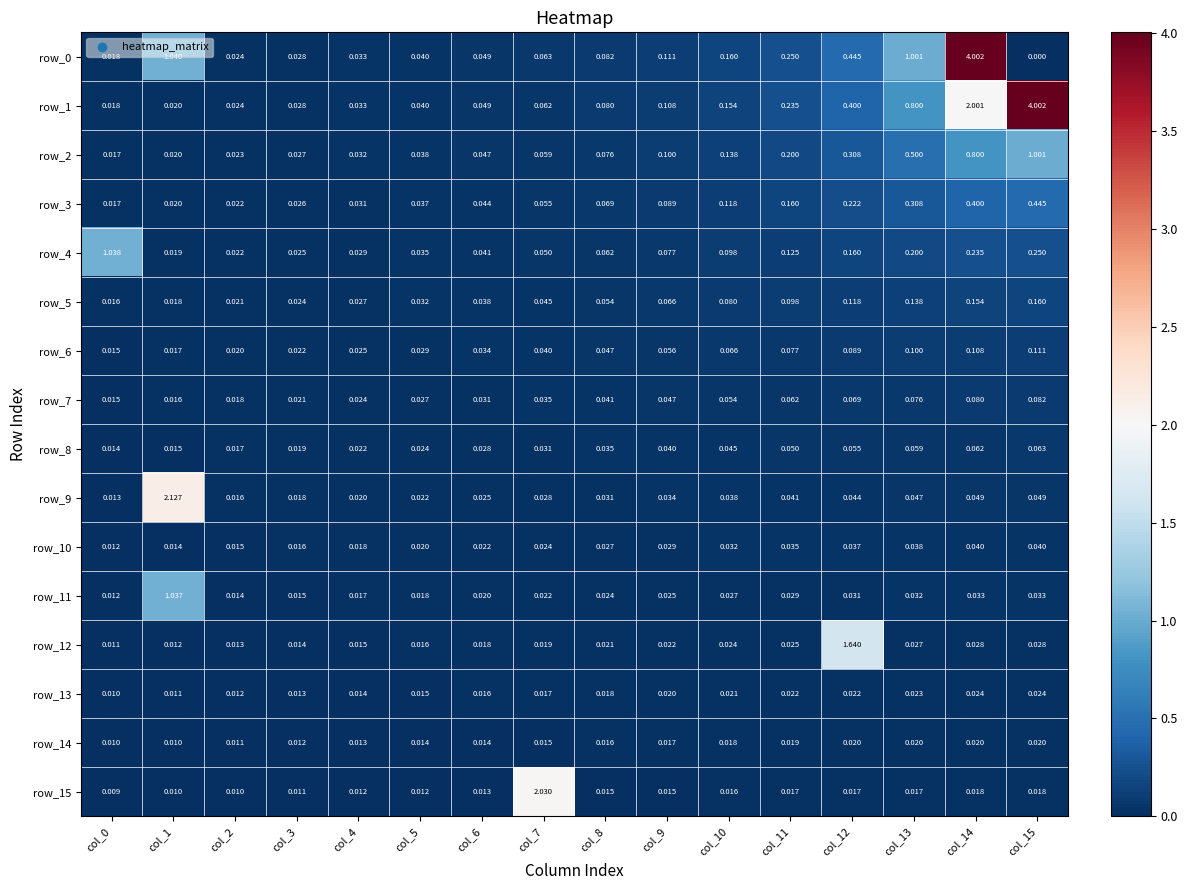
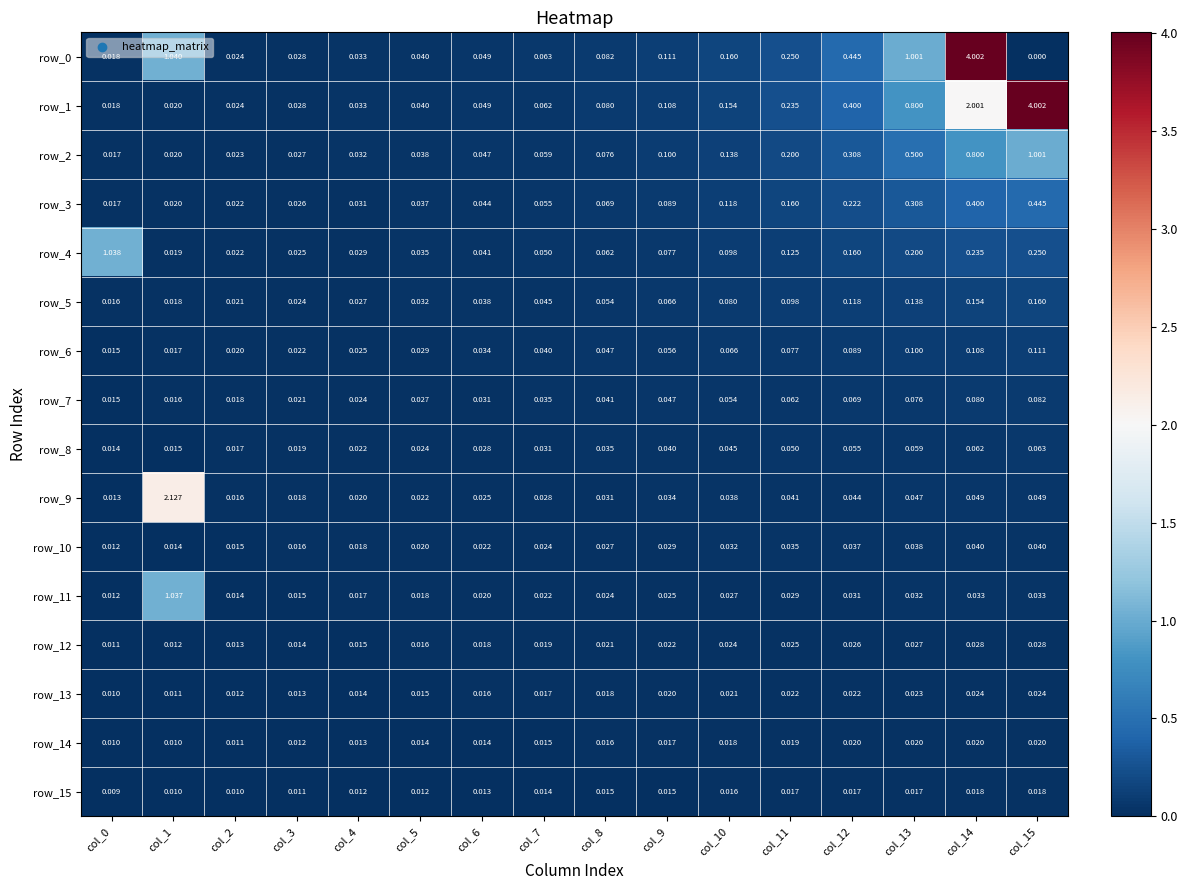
  {
    "row_12": {
      "col_0": 0.011,
      "col_1": 0.012,
      "col_2": 0.013,
      "col_3": 0.014,
      "col_4": 0.015,
      "col_5": 0.016,
      "col_6": 0.018,
      "col_7": 0.019,
      "col_8": 0.021,
      "col_9": 0.022,
      "col_10": 0.024,
      "col_11": 0.025,
-     "col_12": 1.640,
+     "col_12": 0.026,
      "col_13": 0.027,
      "col_14": 0.028,
      "col_15": 0.028
    },
    "row_15": {
      "col_0": 0.009,
      "col_1": 0.010,
      "col_2": 0.010,
      "col_3": 0.011,
      "col_4": 0.012,
      "col_5": 0.012,
      "col_6": 0.013,
-     "col_7": 2.030,
+     "col_7": 0.014,
      "col_8": 0.015,
      "col_9": 0.015,
      "col_10": 0.016,
      "col_11": 0.017,
      "col_12": 0.017,
      "col_13": 0.017,
      "col_14": 0.018,
      "col_15": 0.018
    }
  }
